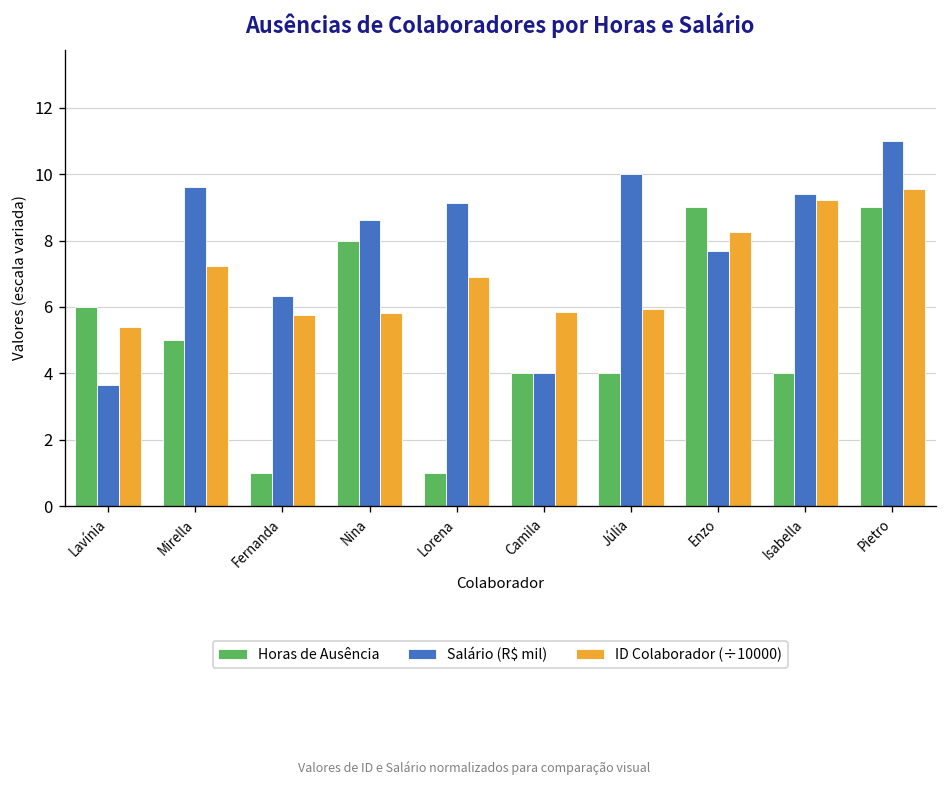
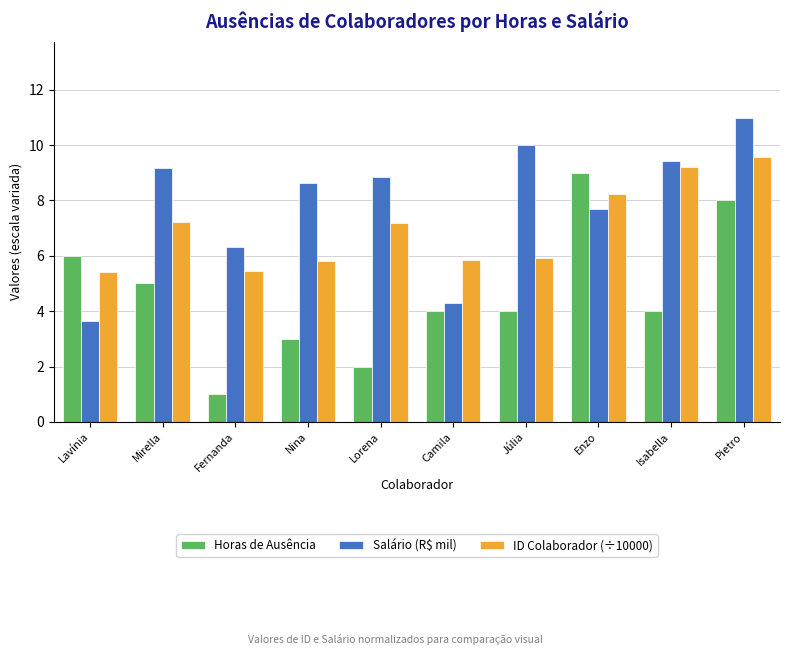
  {
    "Horas de Ausência": {
      "Lavínia": 6,
      "Mirella": 5,
      "Fernanda": 1,
-     "Nina": 8,
-     "Lorena": 1,
+     "Nina": 3,
+     "Lorena": 2,
      "Camila": 4,
      "Júlia": 4,
      "Enzo": 9,
      "Isabella": 4,
-     "Pietro": 9
+     "Pietro": 8
    },
    "Salário (R$ mil)": {
      "Lavínia": 3.6,
-     "Mirella": 9.6,
+     "Mirella": 9.2,
      "Fernanda": 6.3,
      "Nina": 8.6,
-     "Lorena": 9.1,
-     "Camila": 4.0,
+     "Lorena": 8.8,
+     "Camila": 4.3,
      "Júlia": 10.0,
      "Enzo": 7.7,
      "Isabella": 9.4,
      "Pietro": 11.0
    },
    "ID Colaborador (÷10000)": {
      "Lavínia": 5.4,
      "Mirella": 7.2,
-     "Fernanda": 5.8,
+     "Fernanda": 5.5,
      "Nina": 5.8,
-     "Lorena": 6.9,
+     "Lorena": 7.2,
      "Camila": 5.9,
      "Júlia": 5.9,
      "Enzo": 8.2,
      "Isabella": 9.2,
      "Pietro": 9.6
    }
  }
